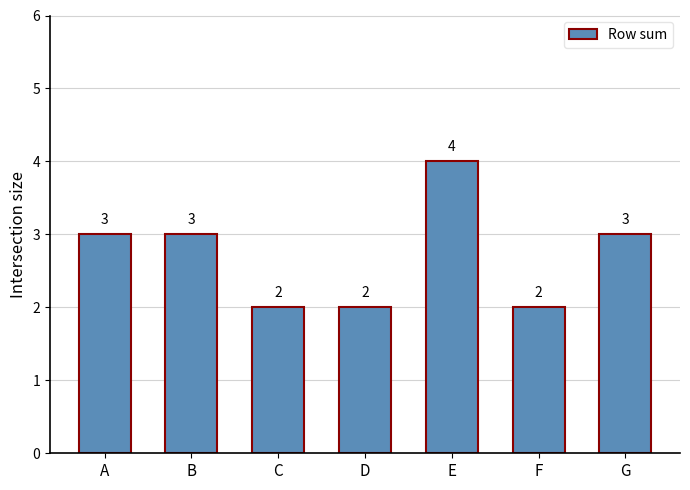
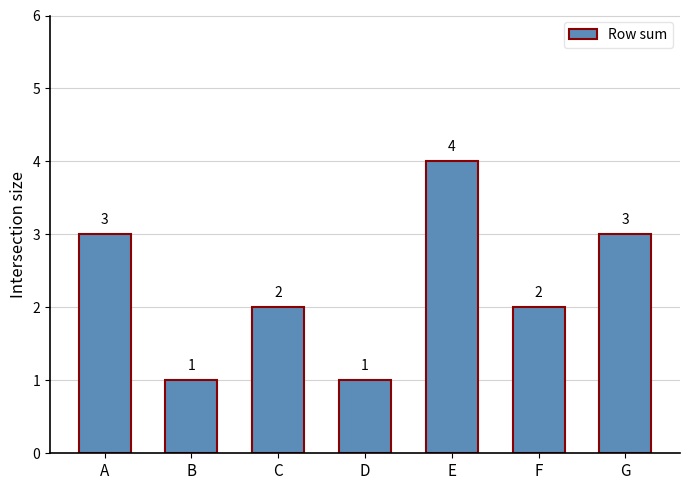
  {
    "A": 3,
-   "B": 3,
+   "B": 1,
    "C": 2,
-   "D": 2,
+   "D": 1,
    "E": 4,
    "F": 2,
    "G": 3
  }
